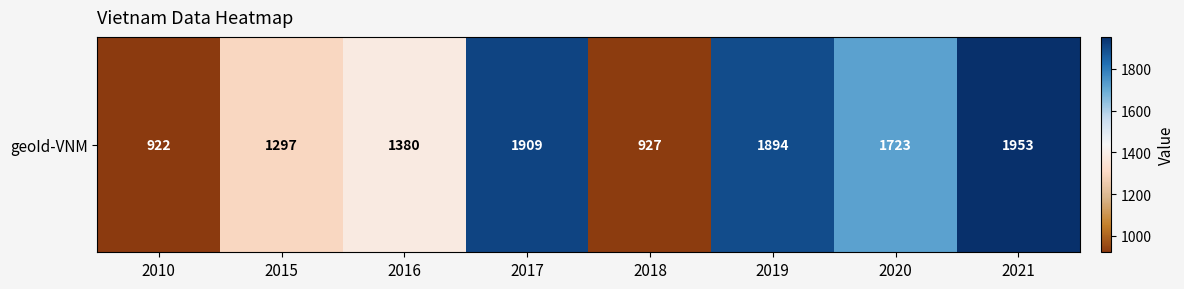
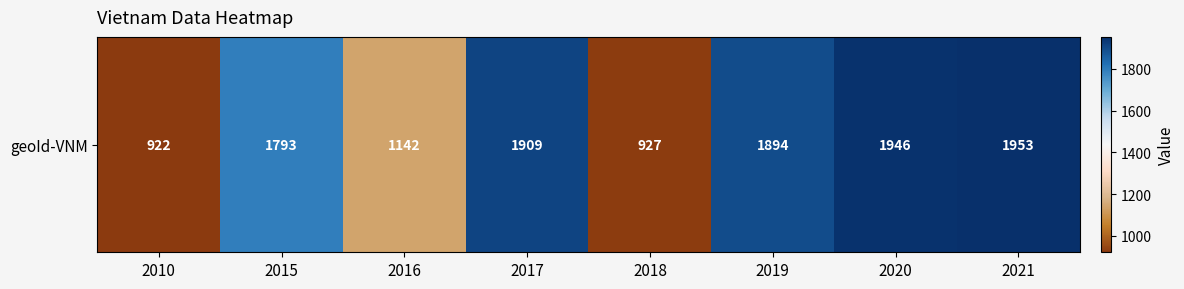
  {
    "geoId-VNM": {
      "2010": 922,
-     "2015": 1297,
-     "2016": 1380,
+     "2015": 1793,
+     "2016": 1142,
      "2017": 1909,
      "2018": 927,
      "2019": 1894,
-     "2020": 1723,
+     "2020": 1946,
      "2021": 1953
    }
  }
